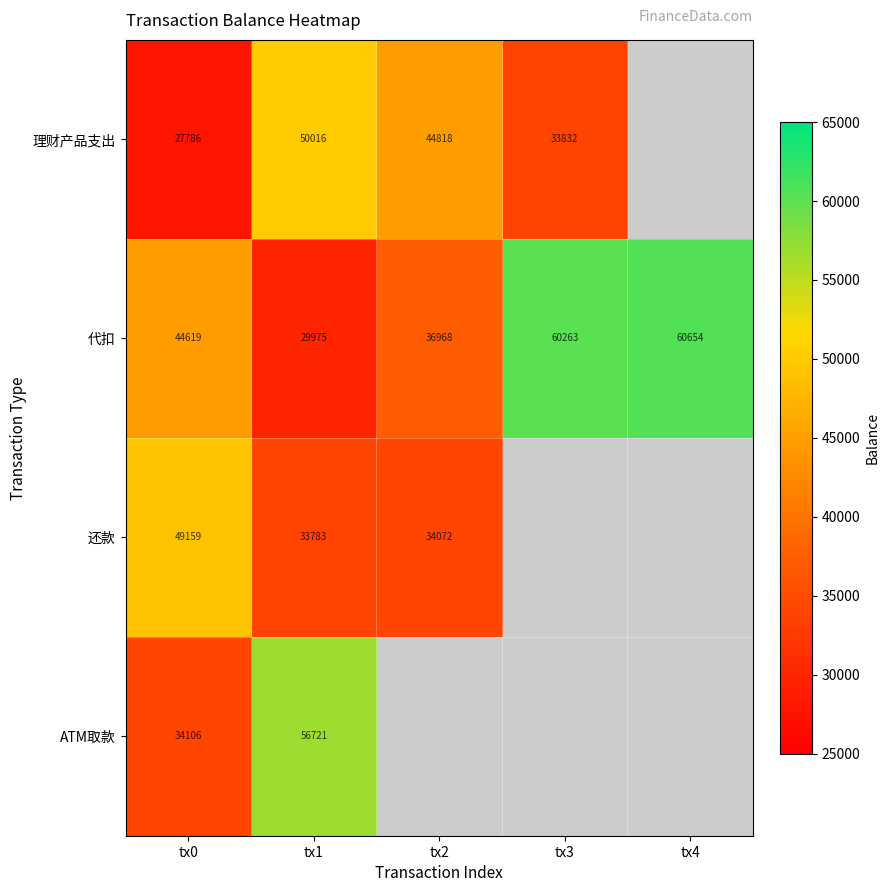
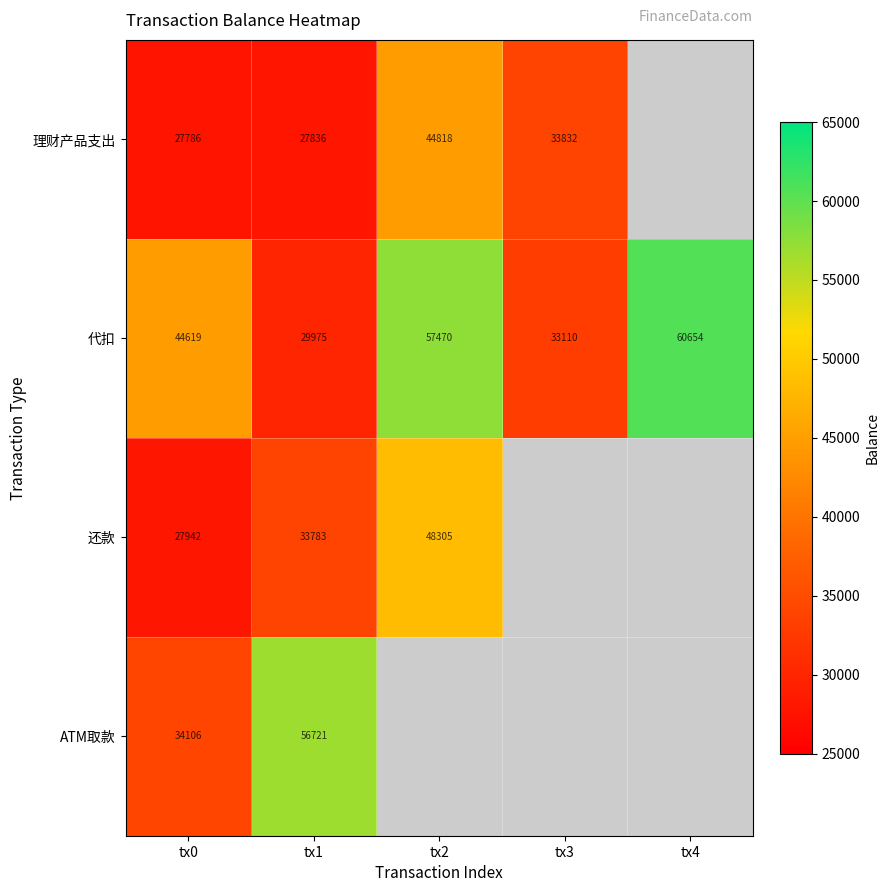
  {
    "理财产品支出": {
      "tx0": 27786,
-     "tx1": 50016,
+     "tx1": 27836,
      "tx2": 44818,
      "tx3": 33832
    },
    "代扣": {
      "tx0": 44619,
      "tx1": 29975,
-     "tx2": 36968,
-     "tx3": 60263,
+     "tx2": 57470,
+     "tx3": 33110,
      "tx4": 60654
    },
    "还款": {
-     "tx0": 49159,
+     "tx0": 27942,
      "tx1": 33783,
-     "tx2": 34072
+     "tx2": 48305
    },
    "ATM取款": {
      "tx0": 34106,
      "tx1": 56721
    }
  }
